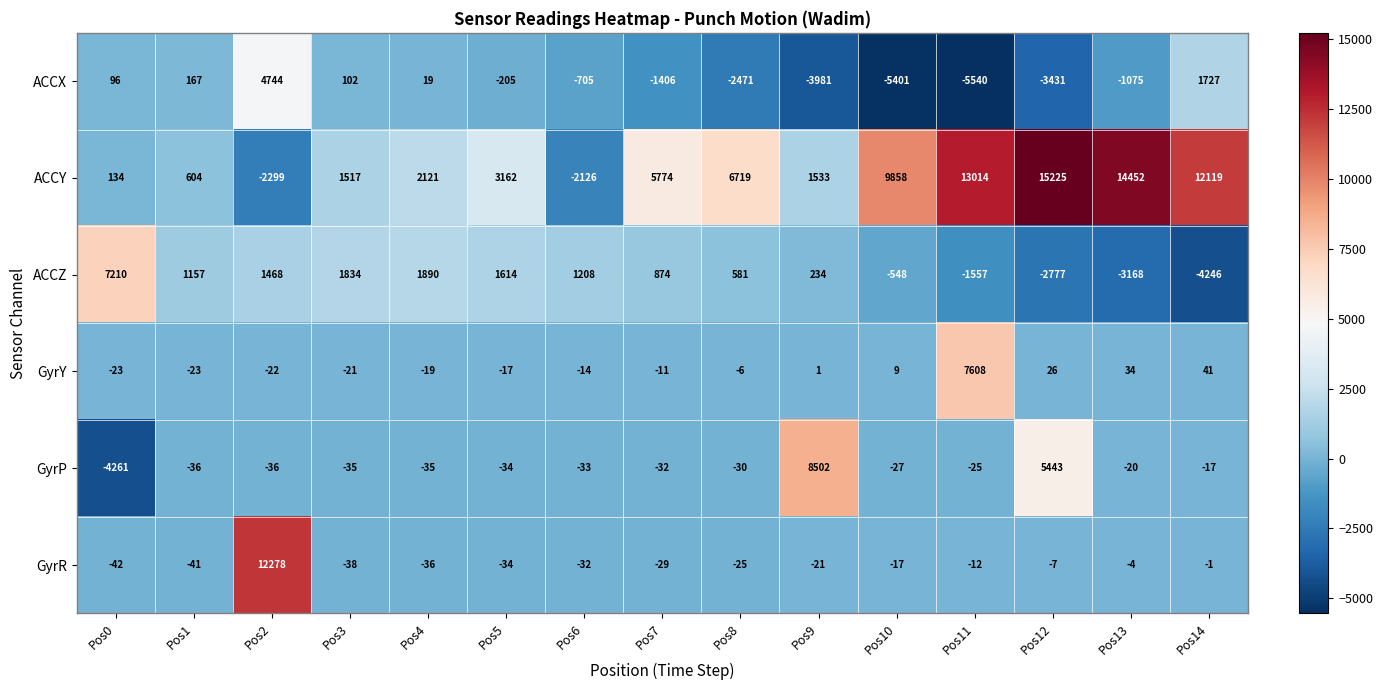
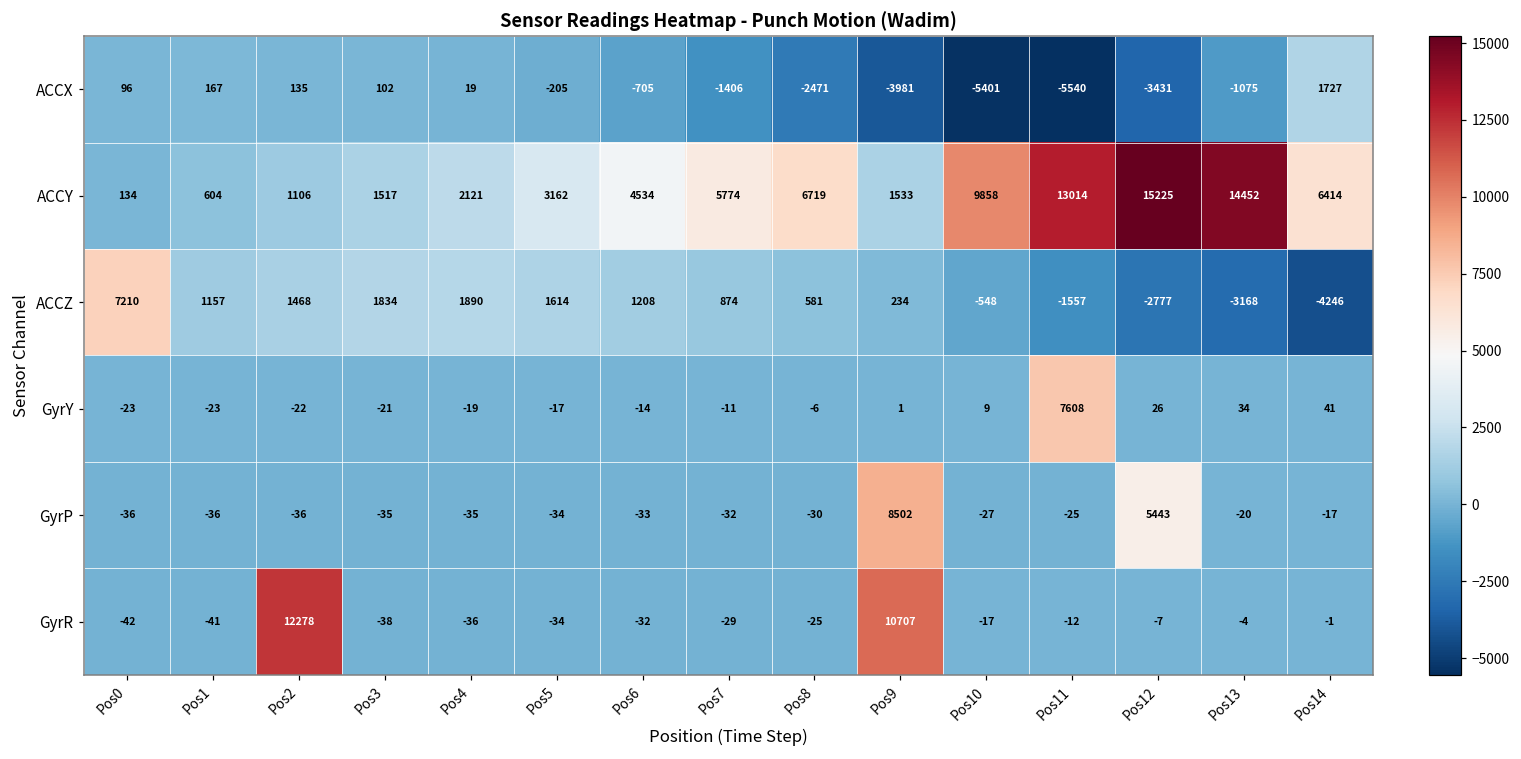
  {
    "ACCX": {
      "Pos0": 96,
      "Pos1": 167,
-     "Pos2": 4744,
+     "Pos2": 135,
      "Pos3": 102,
      "Pos4": 19,
      "Pos5": -205,
      "Pos6": -705,
      "Pos7": -1406,
      "Pos8": -2471,
      "Pos9": -3981,
      "Pos10": -5401,
      "Pos11": -5540,
      "Pos12": -3431,
      "Pos13": -1075,
      "Pos14": 1727
    },
    "ACCY": {
      "Pos0": 134,
      "Pos1": 604,
-     "Pos2": -2299,
+     "Pos2": 1106,
      "Pos3": 1517,
      "Pos4": 2121,
      "Pos5": 3162,
-     "Pos6": -2126,
+     "Pos6": 4534,
      "Pos7": 5774,
      "Pos8": 6719,
      "Pos9": 1533,
      "Pos10": 9858,
      "Pos11": 13014,
      "Pos12": 15225,
      "Pos13": 14452,
-     "Pos14": 12119
+     "Pos14": 6414
    },
    "ACCZ": {
      "Pos0": 7210,
      "Pos1": 1157,
      "Pos2": 1468,
      "Pos3": 1834,
      "Pos4": 1890,
      "Pos5": 1614,
      "Pos6": 1208,
      "Pos7": 874,
      "Pos8": 581,
      "Pos9": 234,
      "Pos10": -548,
      "Pos11": -1557,
      "Pos12": -2777,
      "Pos13": -3168,
      "Pos14": -4246
    },
    "GyrY": {
      "Pos0": -23,
      "Pos1": -23,
      "Pos2": -22,
      "Pos3": -21,
      "Pos4": -19,
      "Pos5": -17,
      "Pos6": -14,
      "Pos7": -11,
      "Pos8": -6,
      "Pos9": 1,
      "Pos10": 9,
      "Pos11": 7608,
      "Pos12": 26,
      "Pos13": 34,
      "Pos14": 41
    },
    "GyrP": {
-     "Pos0": -4261,
+     "Pos0": -36,
      "Pos1": -36,
      "Pos2": -36,
      "Pos3": -35,
      "Pos4": -35,
      "Pos5": -34,
      "Pos6": -33,
      "Pos7": -32,
      "Pos8": -30,
      "Pos9": 8502,
      "Pos10": -27,
      "Pos11": -25,
      "Pos12": 5443,
      "Pos13": -20,
      "Pos14": -17
    },
    "GyrR": {
      "Pos0": -42,
      "Pos1": -41,
      "Pos2": 12278,
      "Pos3": -38,
      "Pos4": -36,
      "Pos5": -34,
      "Pos6": -32,
      "Pos7": -29,
      "Pos8": -25,
-     "Pos9": -21,
+     "Pos9": 10707,
      "Pos10": -17,
      "Pos11": -12,
      "Pos12": -7,
      "Pos13": -4,
      "Pos14": -1
    }
  }
